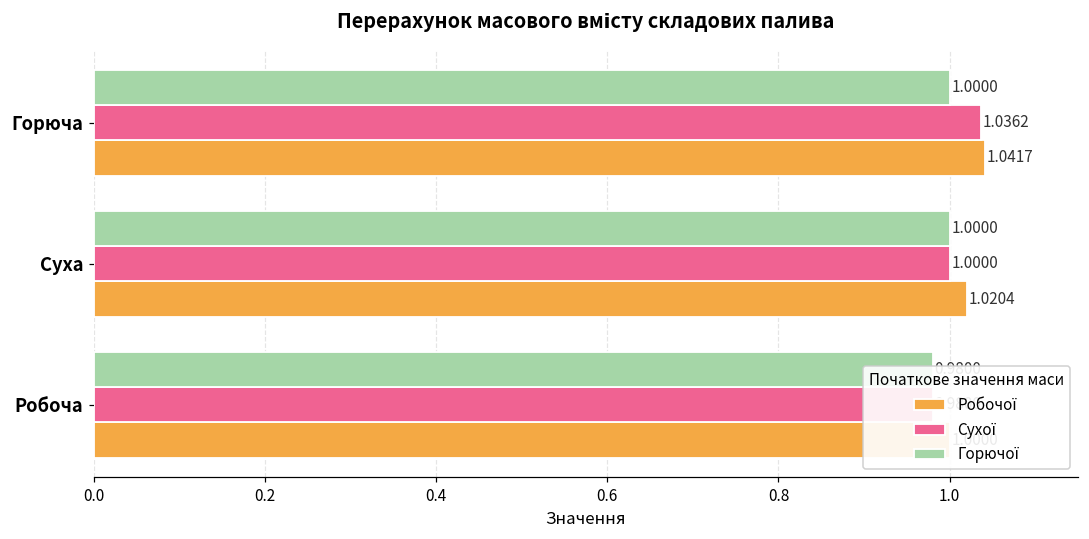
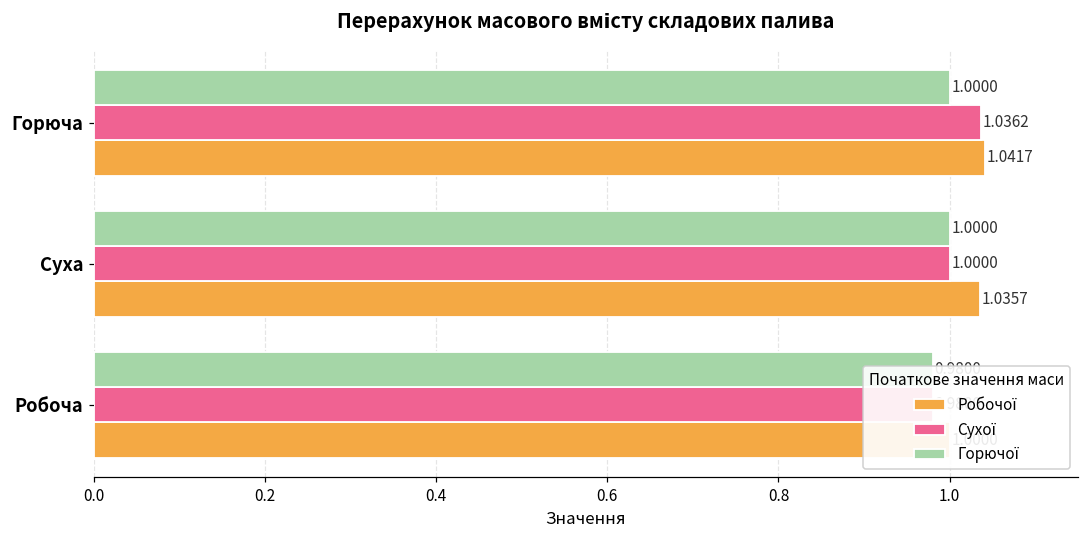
  {
    "Робочої": {
      "Горюча": 1.0417,
-     "Суха": 1.0204
+     "Суха": 1.0357
    },
    "Сухої": {
      "Горюча": 1.0362,
      "Суха": 1.0000
    },
    "Горючої": {
      "Горюча": 1.0000,
      "Суха": 1.0000
    }
  }
